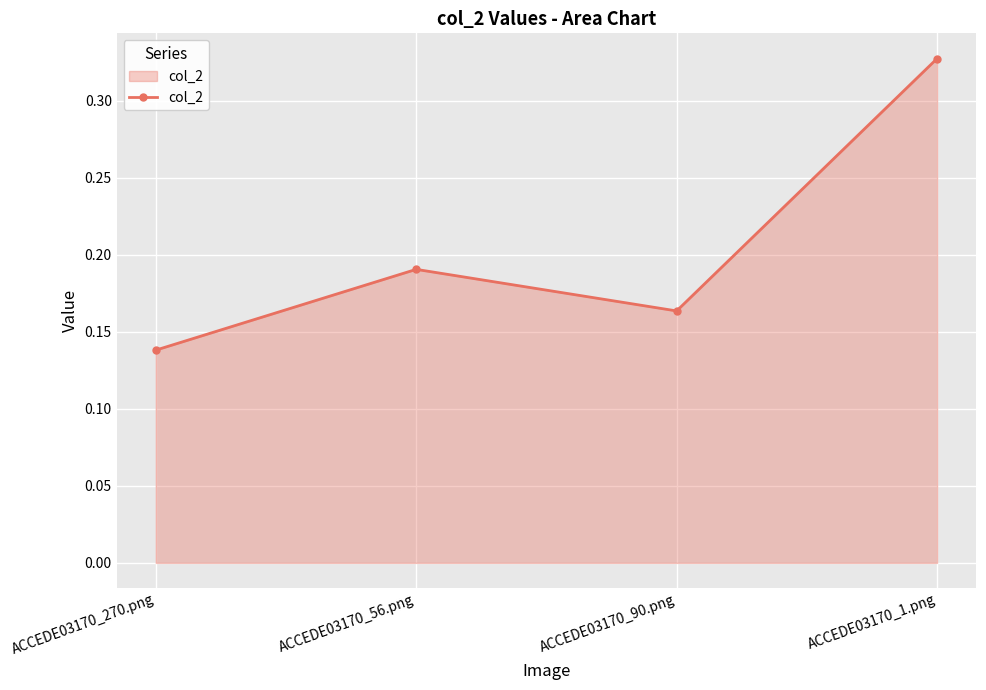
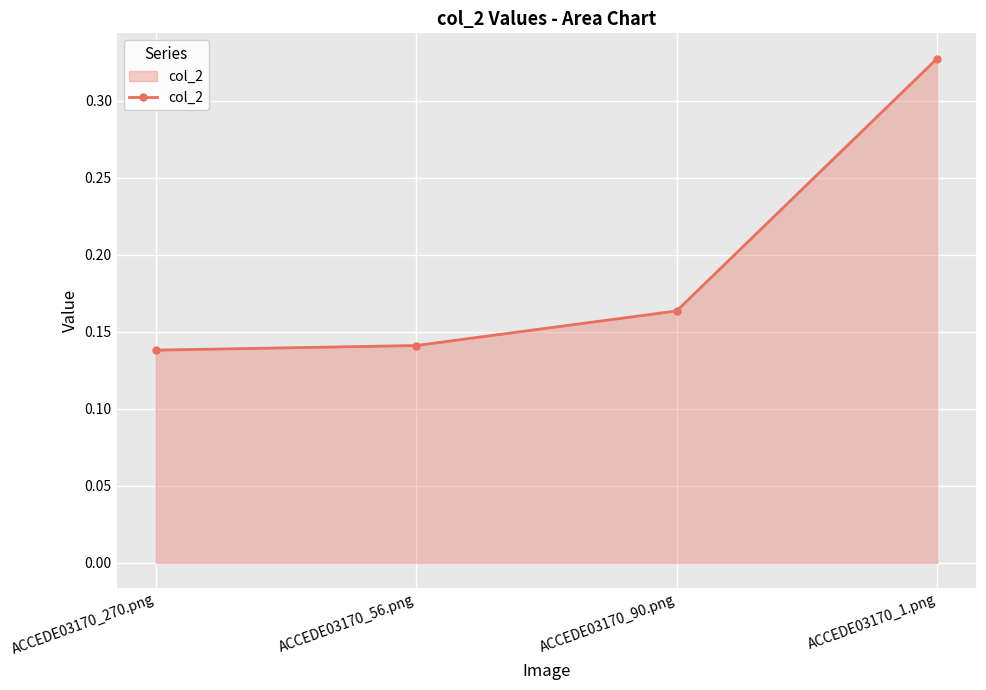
  {
    "ACCEDE03170_270.png": 0.138,
-   "ACCEDE03170_56.png": 0.191,
+   "ACCEDE03170_56.png": 0.141,
    "ACCEDE03170_90.png": 0.164,
    "ACCEDE03170_1.png": 0.328
  }
